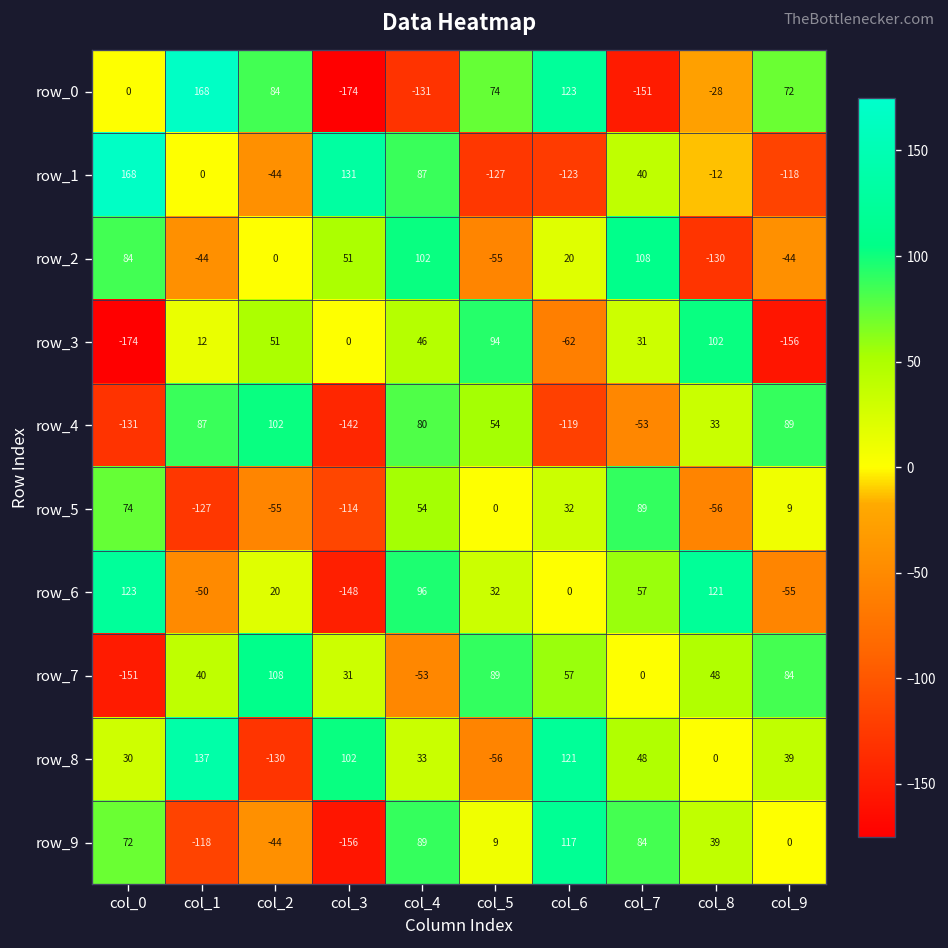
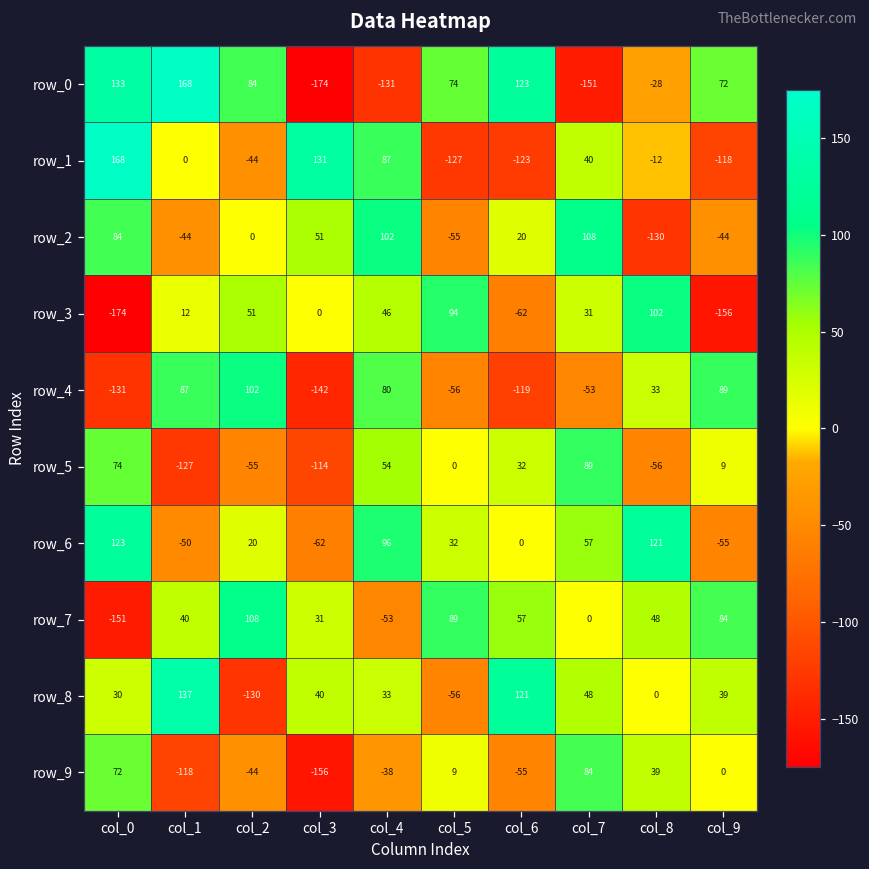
  {
    "row_0": {
-     "col_0": 0,
+     "col_0": 133,
      "col_1": 168,
      "col_2": 84,
      "col_3": -174,
      "col_4": -131,
      "col_5": 74,
      "col_6": 123,
      "col_7": -151,
      "col_8": -28,
      "col_9": 72
    },
    "row_1": {
      "col_0": 168,
      "col_1": 0,
      "col_2": -44,
      "col_3": 131,
      "col_4": 87,
      "col_5": -127,
      "col_6": -123,
      "col_7": 40,
      "col_8": -12,
      "col_9": -118
    },
    "row_2": {
      "col_0": 84,
      "col_1": -44,
      "col_2": 0,
      "col_3": 51,
      "col_4": 102,
      "col_5": -55,
      "col_6": 20,
      "col_7": 108,
      "col_8": -130,
      "col_9": -44
    },
    "row_3": {
      "col_0": -174,
      "col_1": 12,
      "col_2": 51,
      "col_3": 0,
      "col_4": 46,
      "col_5": 94,
      "col_6": -62,
      "col_7": 31,
      "col_8": 102,
      "col_9": -156
    },
    "row_4": {
      "col_0": -131,
      "col_1": 87,
      "col_2": 102,
      "col_3": -142,
      "col_4": 80,
-     "col_5": 54,
+     "col_5": -56,
      "col_6": -119,
      "col_7": -53,
      "col_8": 33,
      "col_9": 89
    },
    "row_5": {
      "col_0": 74,
      "col_1": -127,
      "col_2": -55,
      "col_3": -114,
      "col_4": 54,
      "col_5": 0,
      "col_6": 32,
      "col_7": 89,
      "col_8": -56,
      "col_9": 9
    },
    "row_6": {
      "col_0": 123,
      "col_1": -50,
      "col_2": 20,
-     "col_3": -148,
+     "col_3": -62,
      "col_4": 96,
      "col_5": 32,
      "col_6": 0,
      "col_7": 57,
      "col_8": 121,
      "col_9": -55
    },
    "row_7": {
      "col_0": -151,
      "col_1": 40,
      "col_2": 108,
      "col_3": 31,
      "col_4": -53,
      "col_5": 89,
      "col_6": 57,
      "col_7": 0,
      "col_8": 48,
      "col_9": 84
    },
    "row_8": {
      "col_0": 30,
      "col_1": 137,
      "col_2": -130,
-     "col_3": 102,
+     "col_3": 40,
      "col_4": 33,
      "col_5": -56,
      "col_6": 121,
      "col_7": 48,
      "col_8": 0,
      "col_9": 39
    },
    "row_9": {
      "col_0": 72,
      "col_1": -118,
      "col_2": -44,
      "col_3": -156,
-     "col_4": 89,
+     "col_4": -38,
      "col_5": 9,
-     "col_6": 117,
+     "col_6": -55,
      "col_7": 84,
      "col_8": 39,
      "col_9": 0
    }
  }
